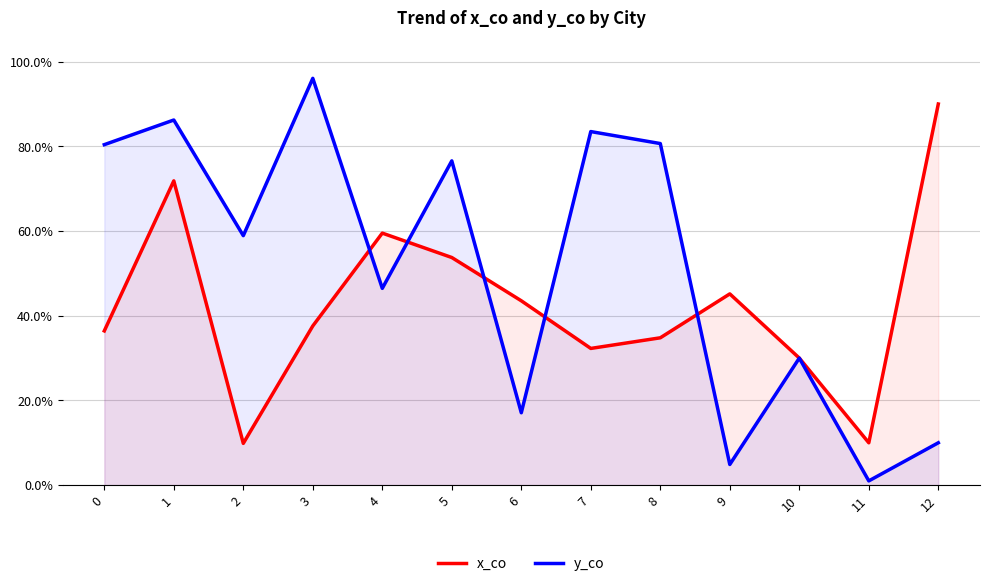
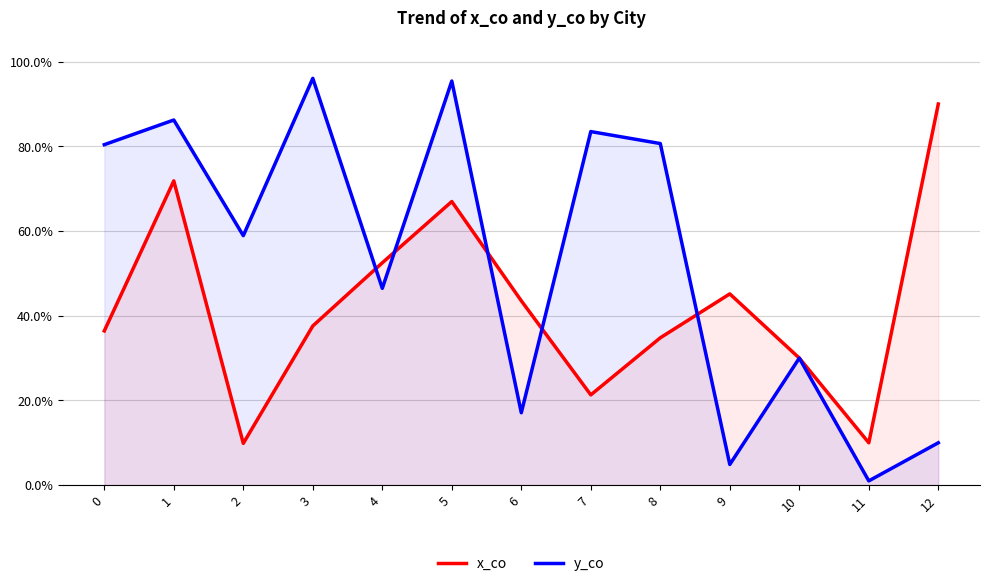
  {
    "x_co": {
      "0": "36%",
      "1": "72%",
      "2": "10%",
      "3": "38%",
-     "4": "60%",
-     "5": "54%",
+     "4": "53%",
+     "5": "67%",
      "6": "44%",
-     "7": "32%",
+     "7": "21%",
      "8": "35%",
      "9": "45%",
      "11": "10%",
      "12": "90%"
    },
    "y_co": {
      "0": "80%",
      "1": "86%",
      "2": "59%",
      "3": "96%",
      "4": "46%",
-     "5": "77%",
+     "5": "95%",
      "6": "17%",
      "7": "83%",
      "8": "81%",
      "9": "5%",
      "11": "1%",
      "12": "10%"
    }
  }
